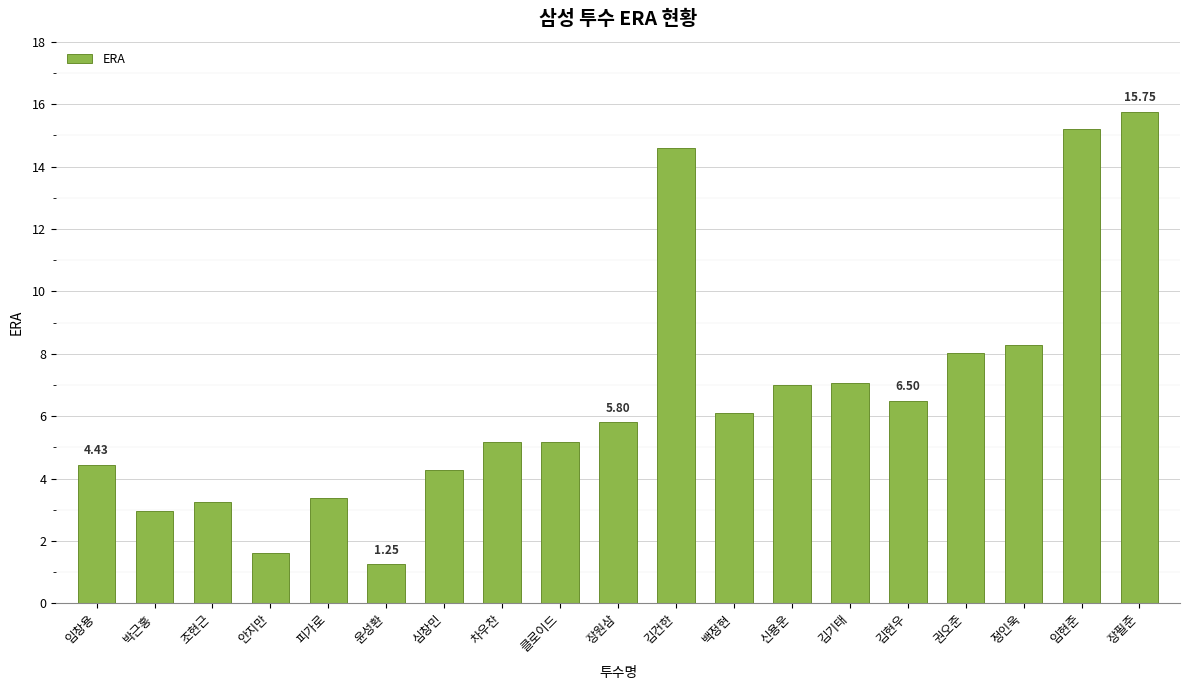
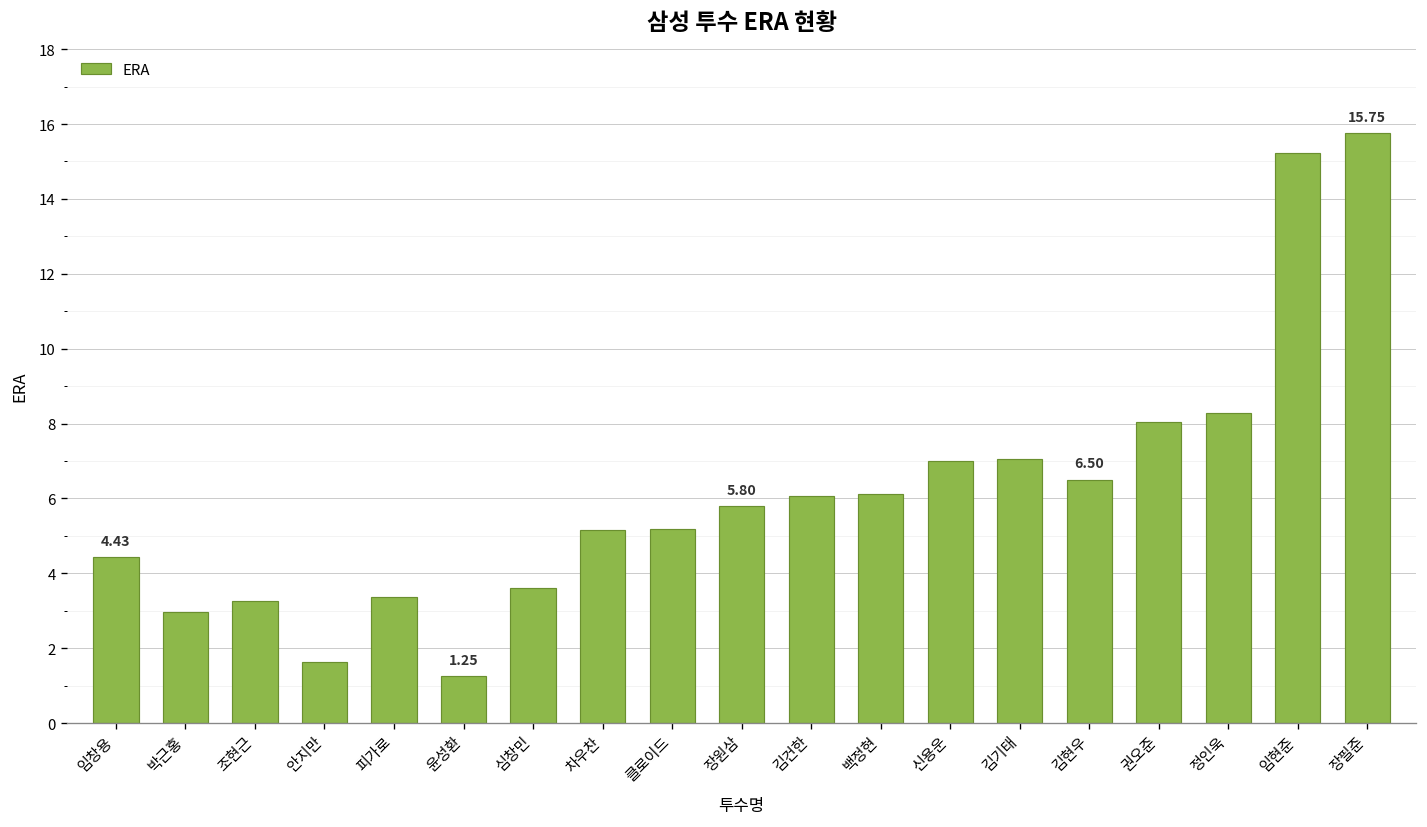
  {
    "박근홍": 3.0,
    "조현근": 3.3,
    "안지만": 1.6,
    "피가로": 3.4,
-   "심창민": 4.3,
+   "심창민": 3.6,
    "차우찬": 5.2,
    "클로이드": 5.2,
-   "김건한": 14.6,
+   "김건한": 6.1,
    "백정현": 6.1,
    "신용운": 7.0,
    "김기태": 7.1,
    "권오준": 8.0,
    "정인욱": 8.3,
    "임현준": 15.2
  }
